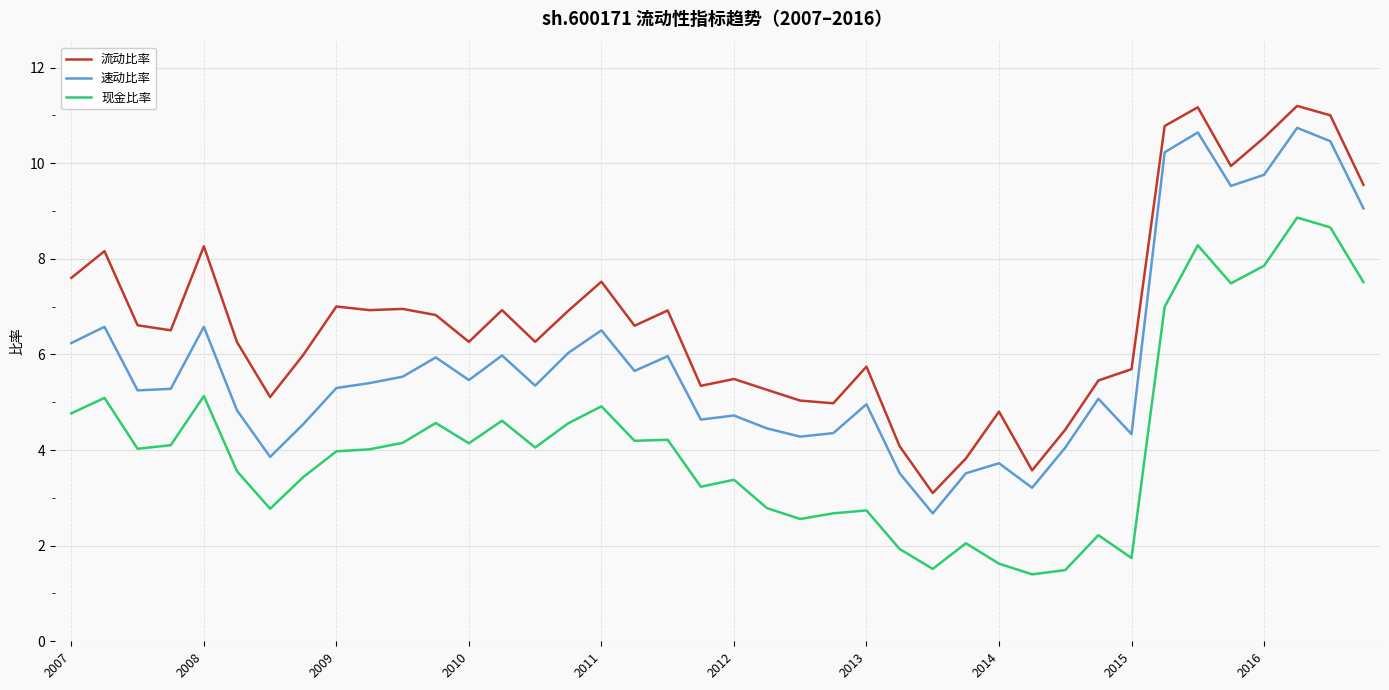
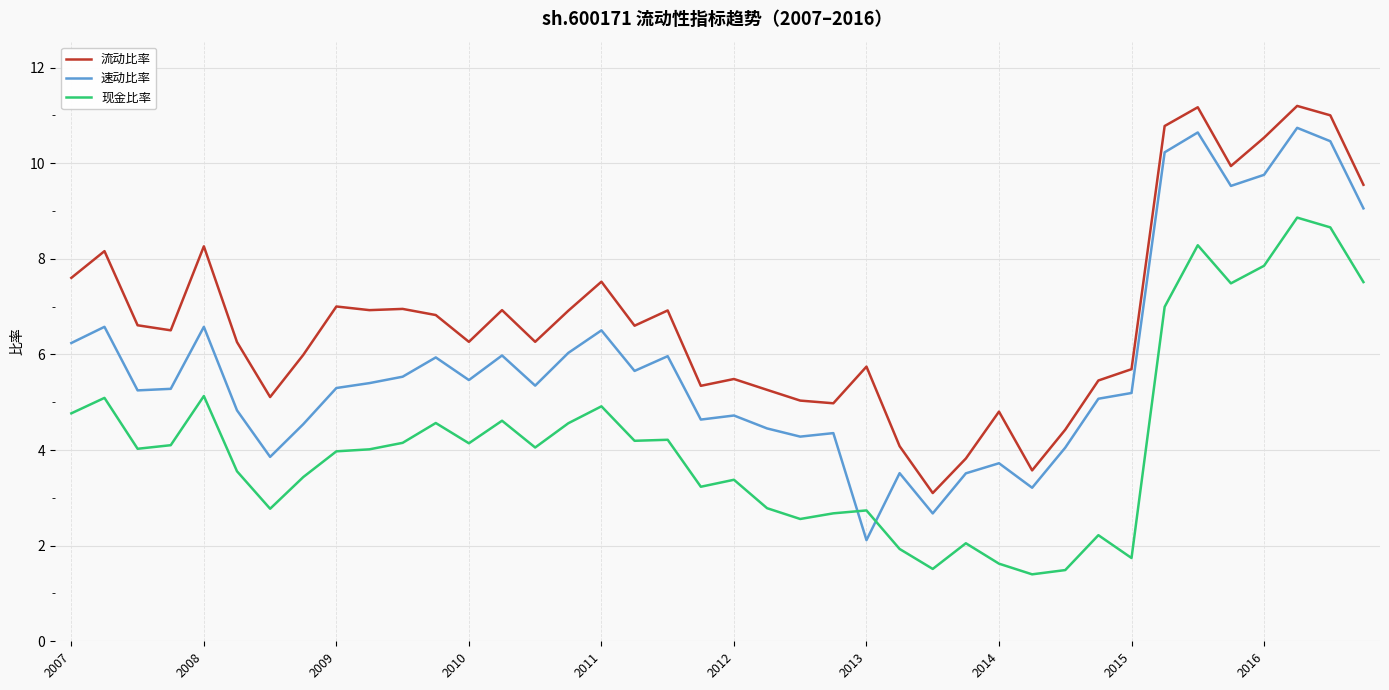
  {
    "流动比率": {
      "2007": 7.6,
      "2008": 8.3,
      "2009": 7.0,
      "2010": 6.3,
      "2011": 7.5,
      "2012": 5.5,
      "2013": 5.7,
      "2014": 4.8,
      "2015": 5.7,
      "2016": 10.5
    },
    "速动比率": {
      "2007": 6.2,
      "2008": 6.6,
      "2009": 5.3,
      "2010": 5.5,
      "2011": 6.5,
      "2012": 4.7,
-     "2013": 5.0,
+     "2013": 2.1,
      "2014": 3.7,
-     "2015": 4.3,
+     "2015": 5.2,
      "2016": 9.8
    },
    "现金比率": {
      "2007": 4.8,
      "2008": 5.1,
      "2009": 4.0,
      "2010": 4.1,
      "2011": 4.9,
      "2012": 3.4,
      "2013": 2.7,
      "2014": 1.6,
      "2015": 1.7,
      "2016": 7.9
    }
  }
